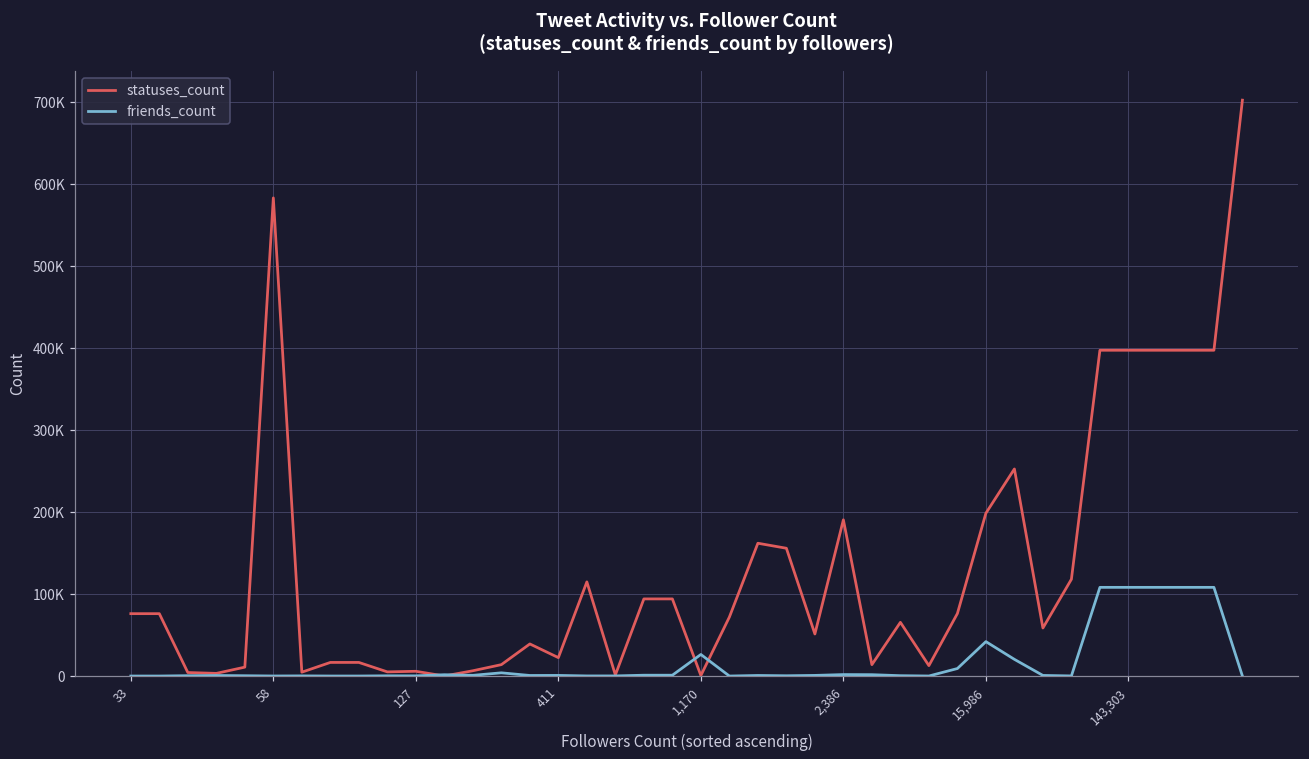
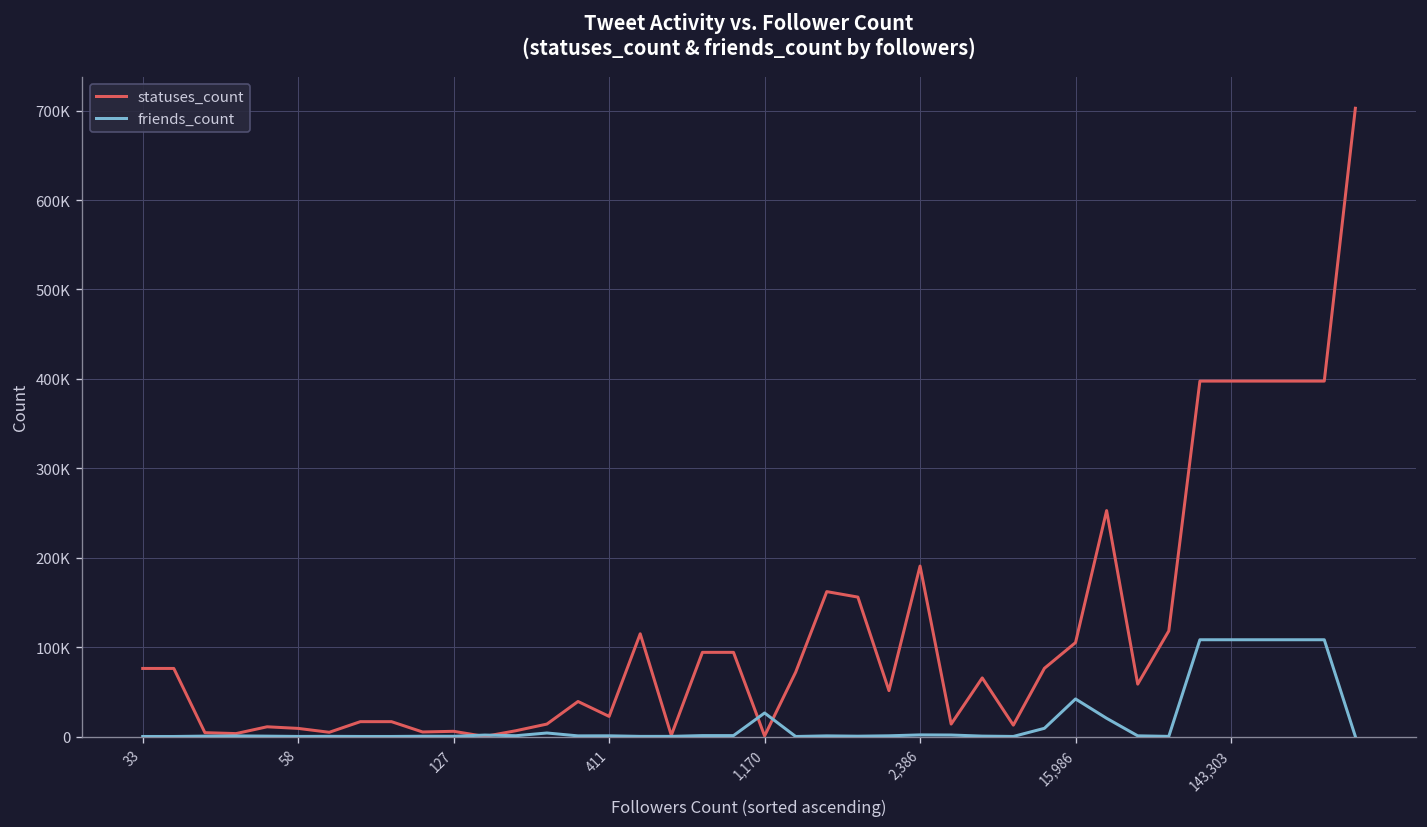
  {
    "statuses_count": {
-     "58": 580000,
+     "58": 10000,
      "127": 10000,
      "411": 20000,
      "1,170": 0,
      "2,386": 190000,
-     "15,986": 200000,
+     "15,986": 110000,
      "143,303": 400000
    },
    "friends_count": {
      "58": 0,
      "127": 0,
      "411": 0,
      "1,170": 30000,
      "2,386": 0,
      "15,986": 40000,
      "143,303": 110000
    }
  }
